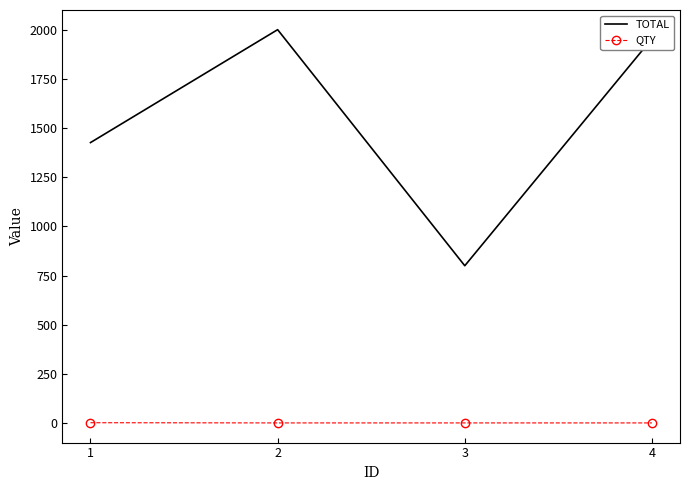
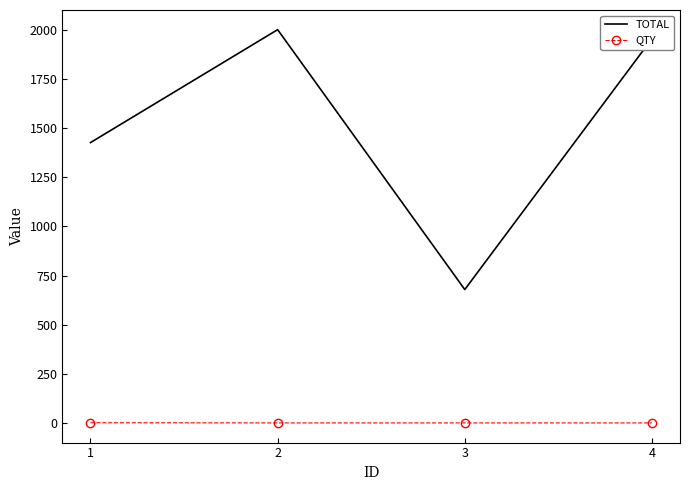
  {
    "TOTAL": {
      "1": 1430,
      "2": 2000,
-     "3": 800
+     "3": 680
    },
    "QTY": {
      "1": 0,
      "2": 0,
      "3": 0,
      "4": 0
    }
  }
